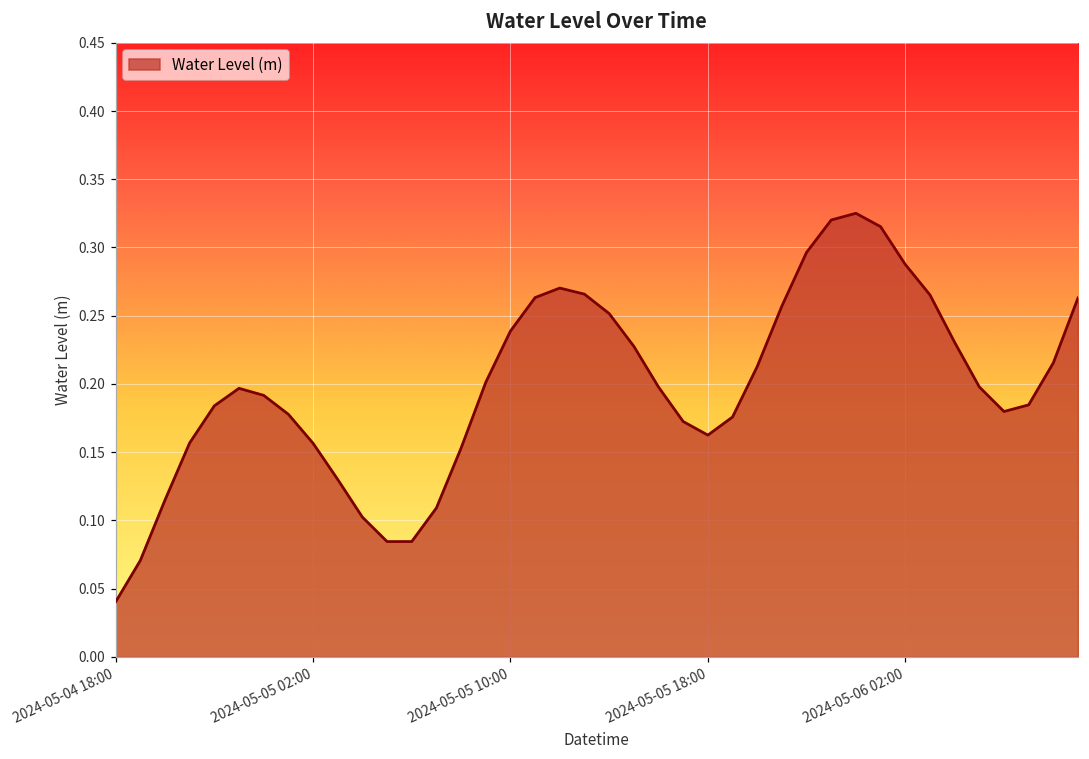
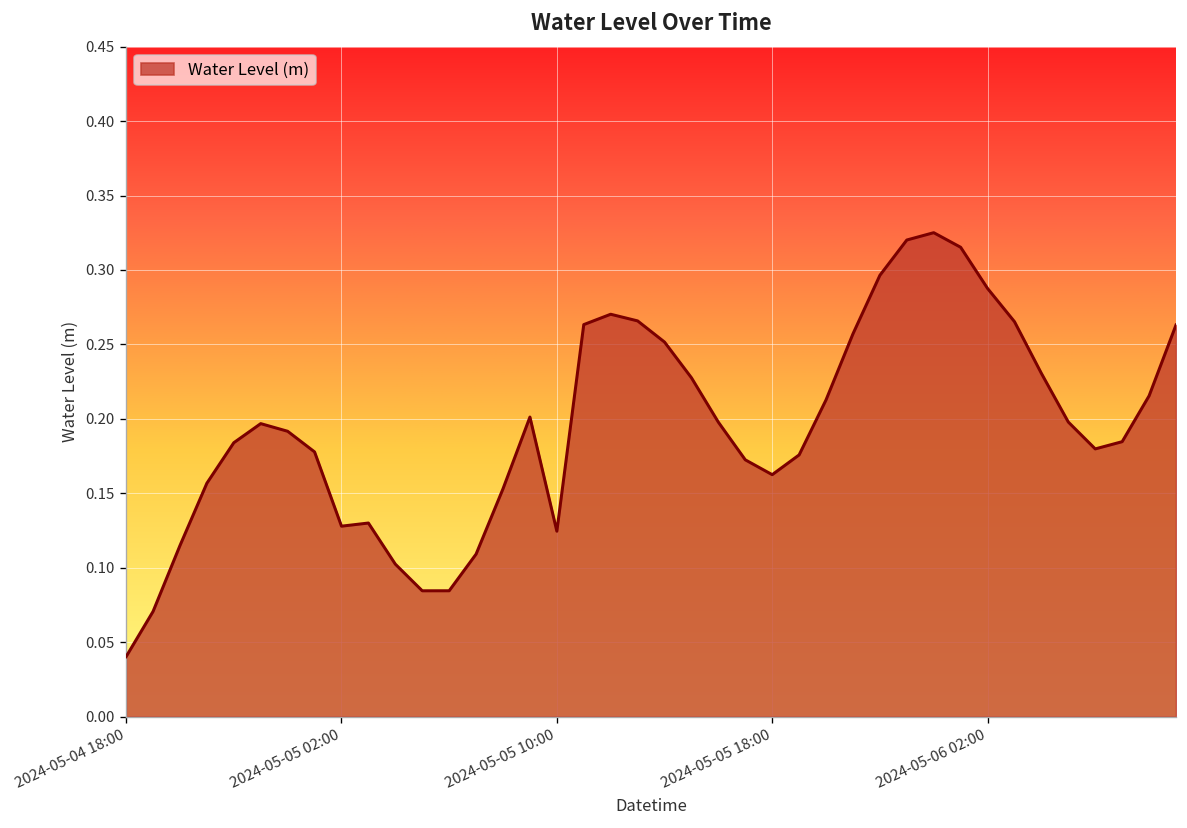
  {
    "2024-05-04 18:00": 0.040,
-   "2024-05-05 02:00": 0.157,
-   "2024-05-05 10:00": 0.239,
+   "2024-05-05 02:00": 0.128,
+   "2024-05-05 10:00": 0.125,
    "2024-05-05 18:00": 0.163,
    "2024-05-06 02:00": 0.288
  }
